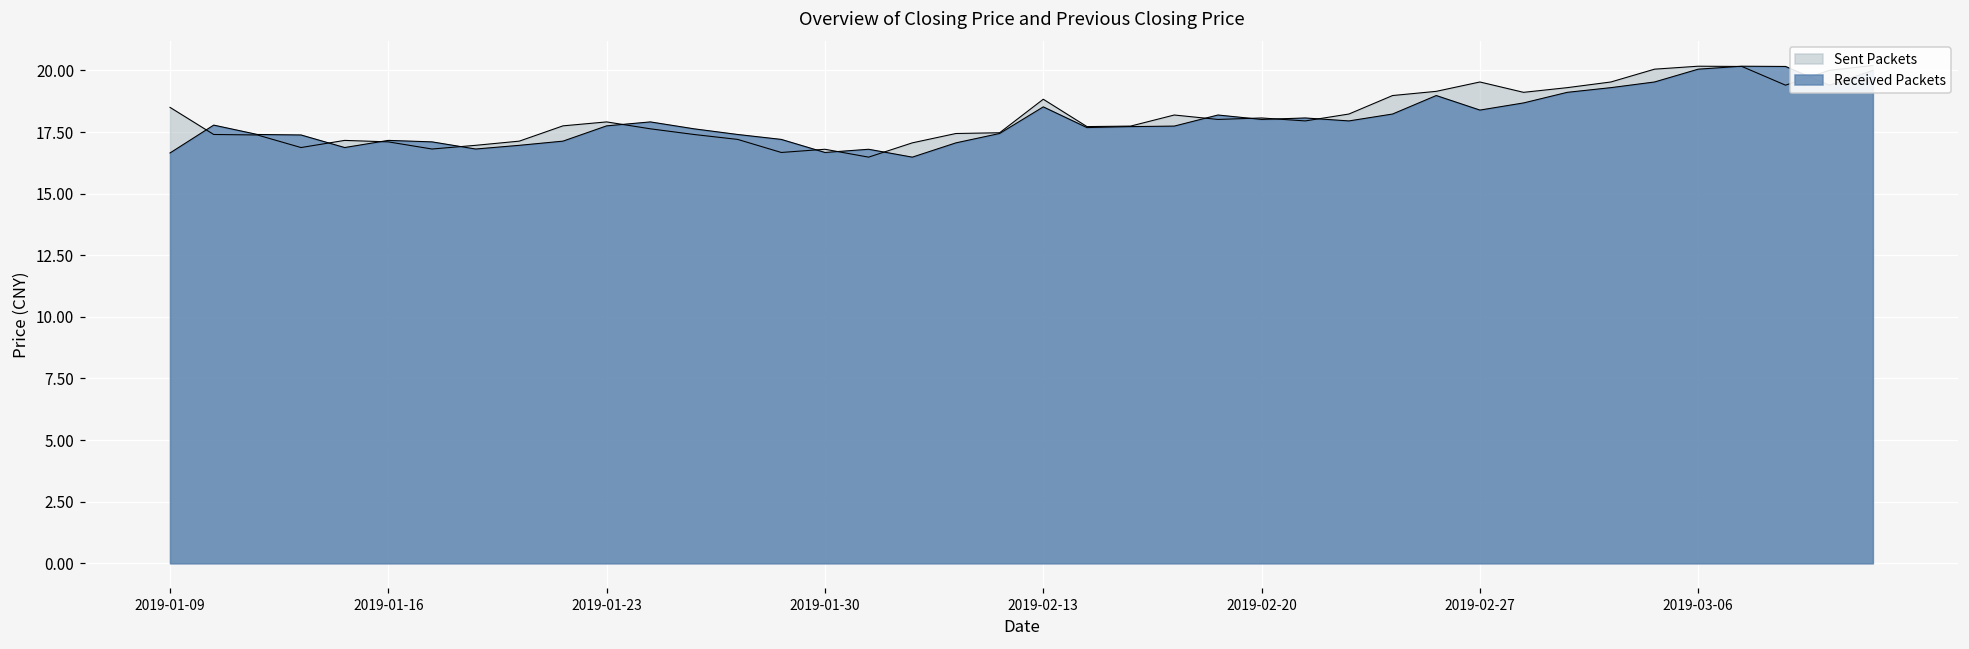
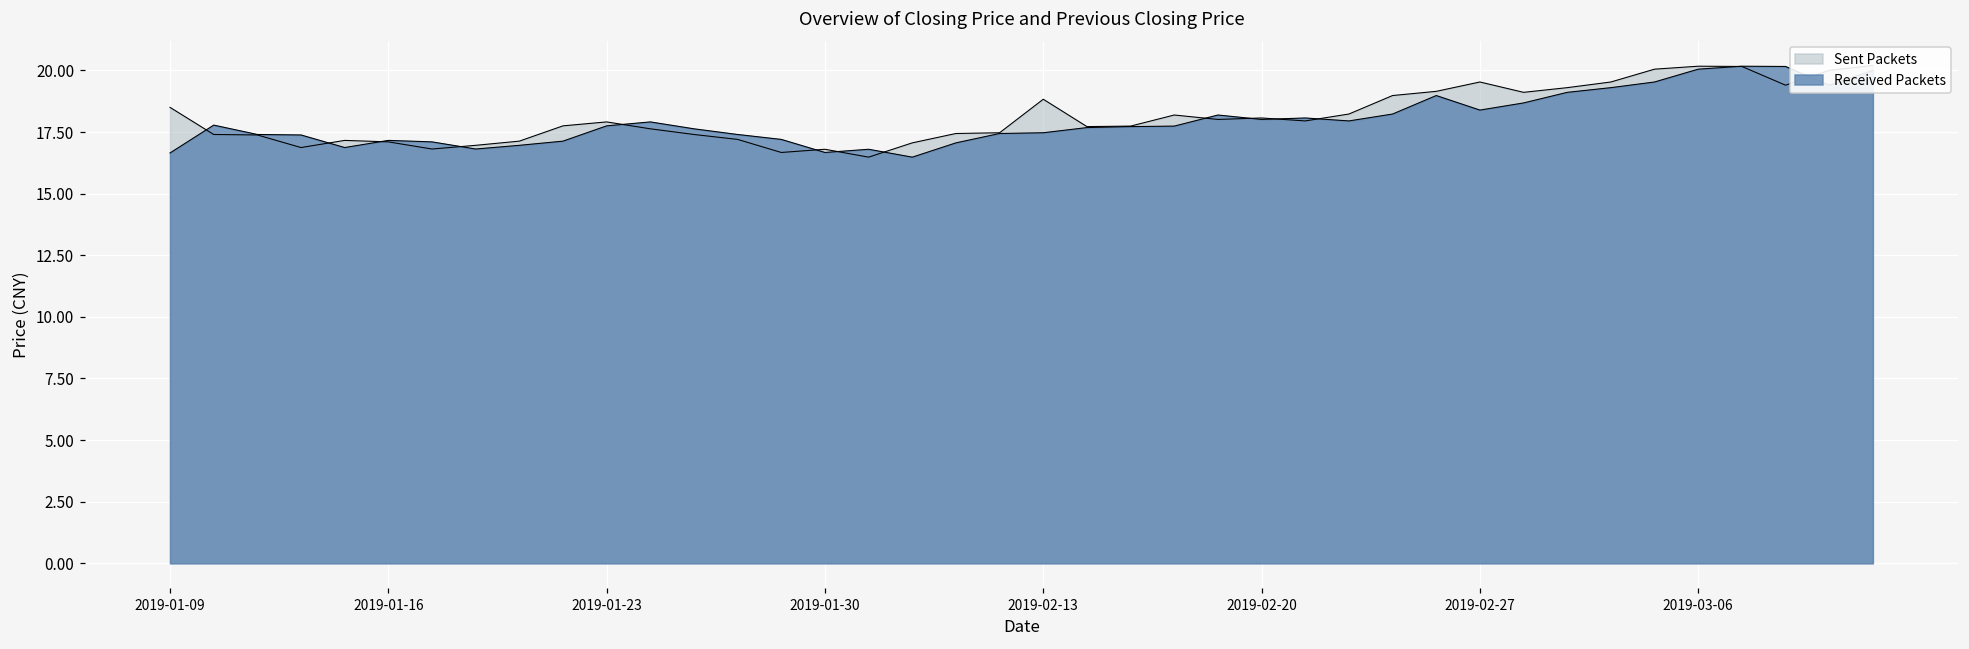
  {
    "Sent Packets": {
      "2019-01-09": 18.5,
      "2019-01-23": 17.9,
      "2019-01-30": 16.8,
      "2019-02-13": 18.8,
      "2019-02-27": 19.5,
      "2019-03-06": 20.2
    },
    "Received Packets": {
      "2019-01-09": 16.7,
      "2019-01-23": 17.8,
      "2019-01-30": 16.7,
-     "2019-02-13": 18.5,
+     "2019-02-13": 17.5,
      "2019-02-27": 18.4,
      "2019-03-06": 20.1
    }
  }
